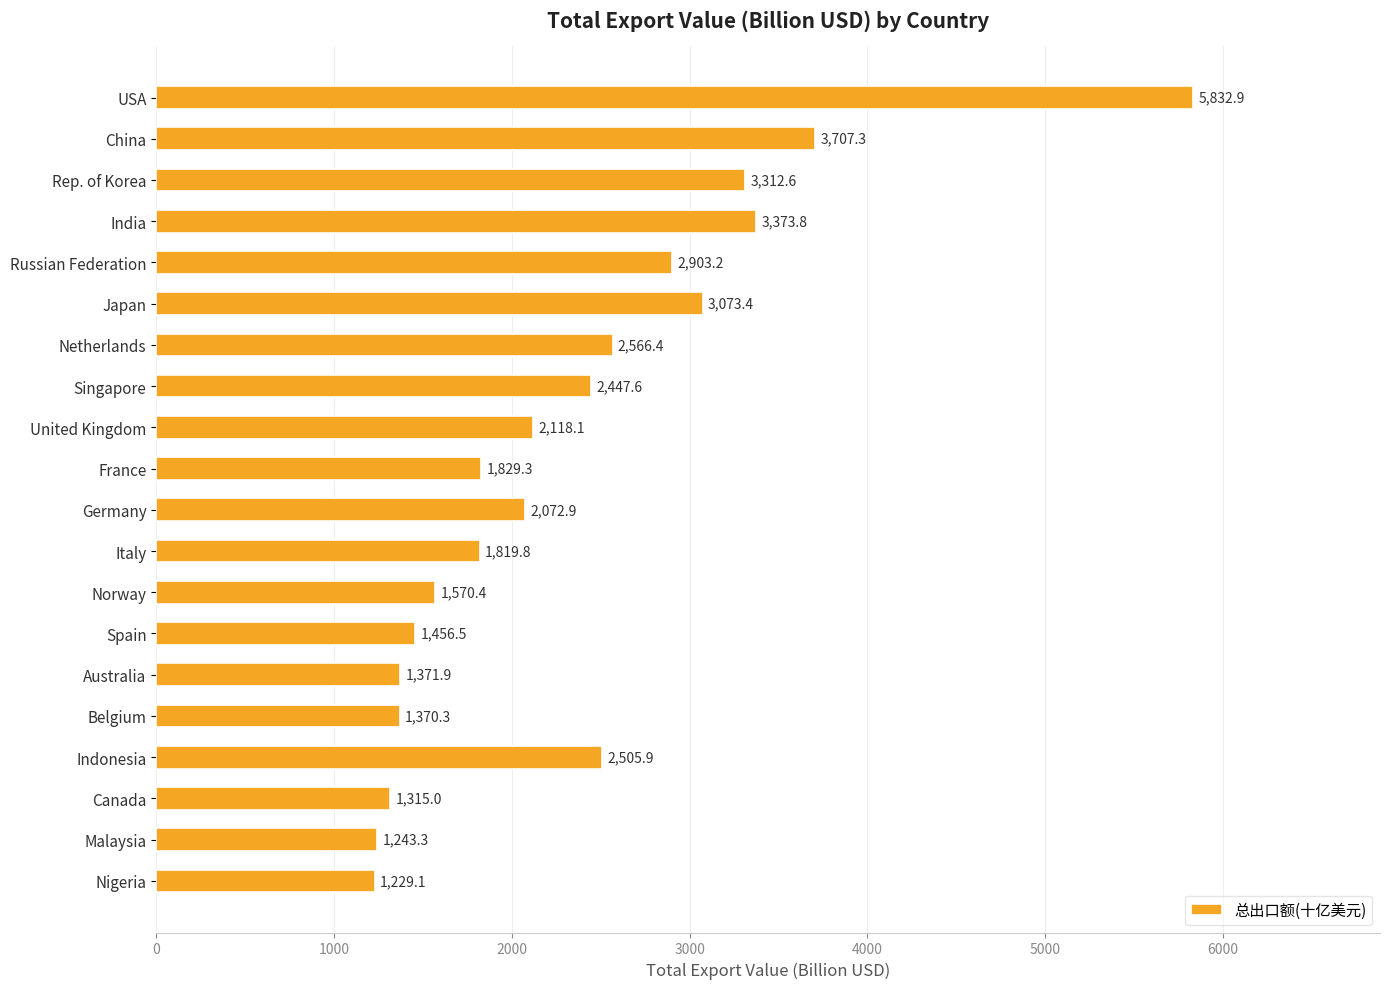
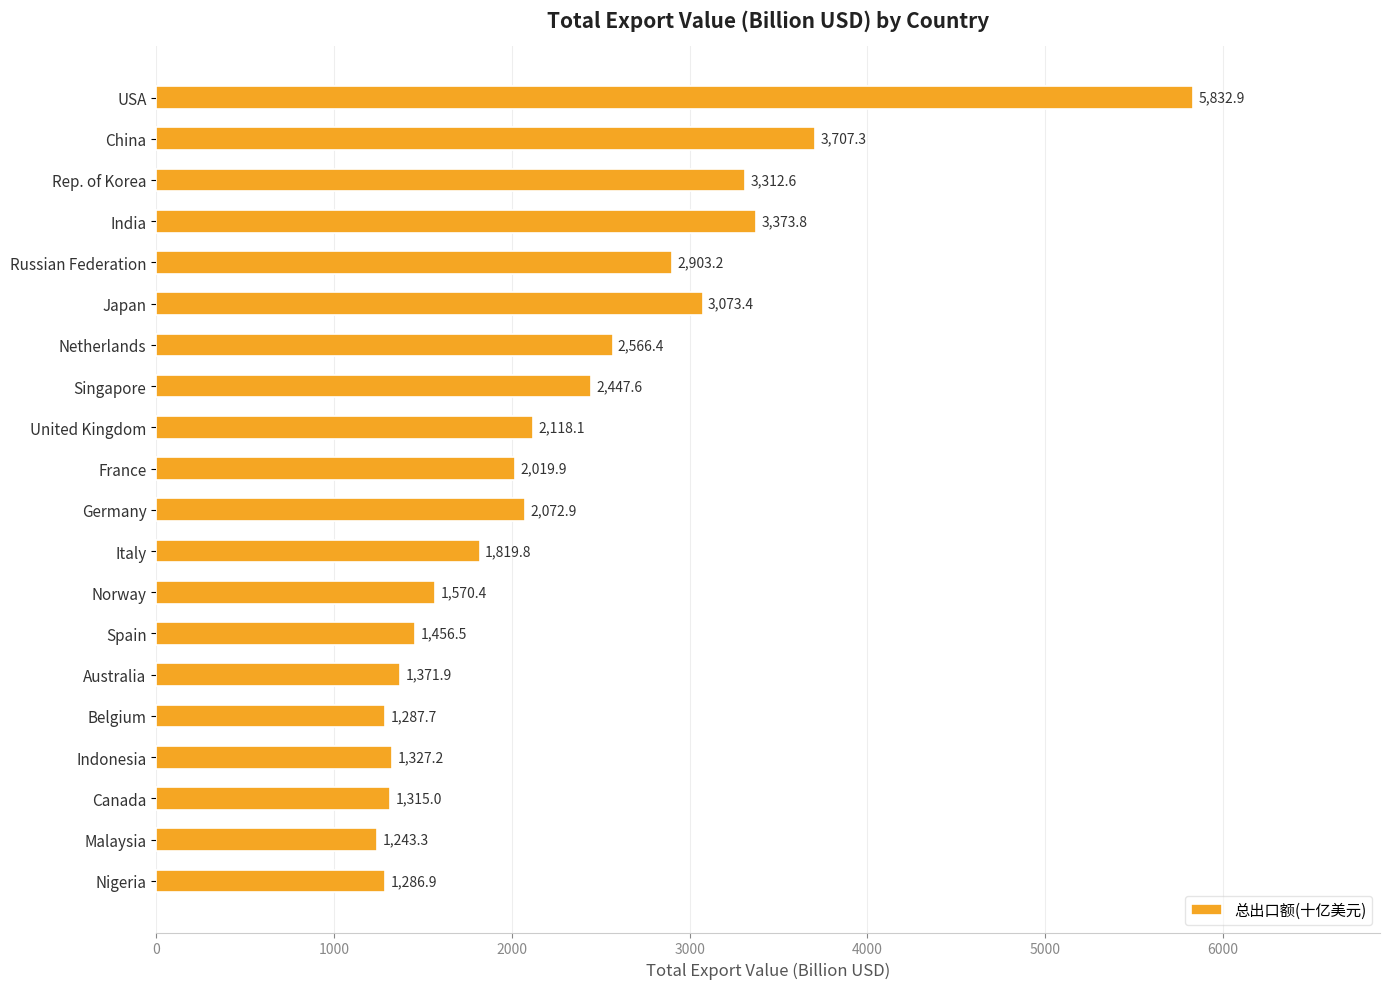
  {
    "USA": "5,832.9",
    "China": "3,707.3",
    "Rep. of Korea": "3,312.6",
    "India": "3,373.8",
    "Russian Federation": "2,903.2",
    "Japan": "3,073.4",
    "Netherlands": "2,566.4",
    "Singapore": "2,447.6",
    "United Kingdom": "2,118.1",
-   "France": "1,829.3",
+   "France": "2,019.9",
    "Germany": "2,072.9",
    "Italy": "1,819.8",
    "Norway": "1,570.4",
    "Spain": "1,456.5",
    "Australia": "1,371.9",
-   "Belgium": "1,370.3",
-   "Indonesia": "2,505.9",
+   "Belgium": "1,287.7",
+   "Indonesia": "1,327.2",
    "Canada": "1,315.0",
    "Malaysia": "1,243.3",
-   "Nigeria": "1,229.1"
+   "Nigeria": "1,286.9"
  }
